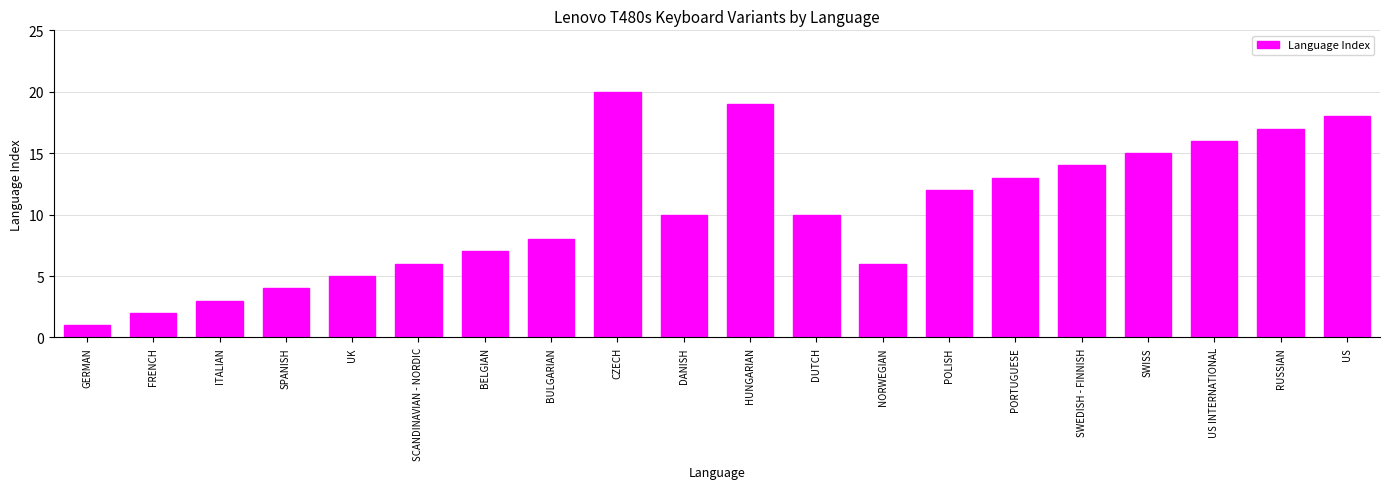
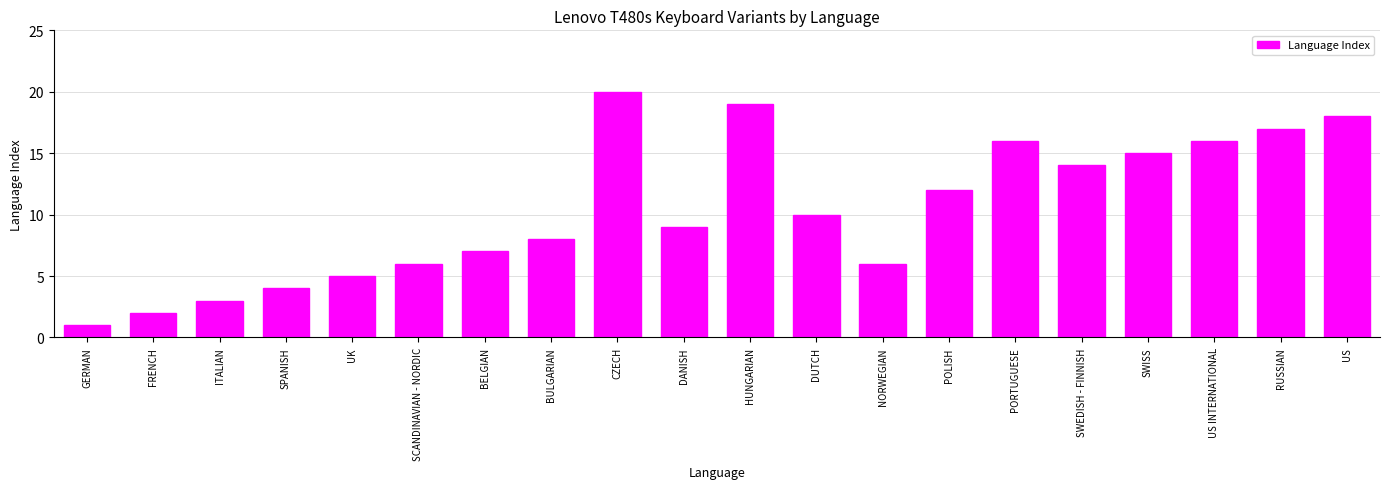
  {
    "GERMAN": 1,
    "FRENCH": 2,
    "ITALIAN": 3,
    "SPANISH": 4,
    "UK": 5,
    "SCANDINAVIAN - NORDIC": 6,
    "BELGIAN": 7,
    "BULGARIAN": 8,
    "CZECH": 20,
-   "DANISH": 10,
+   "DANISH": 9,
    "HUNGARIAN": 19,
    "DUTCH": 10,
    "NORWEGIAN": 6,
    "POLISH": 12,
-   "PORTUGUESE": 13,
+   "PORTUGUESE": 16,
    "SWEDISH - FINNISH": 14,
    "SWISS": 15,
    "US INTERNATIONAL": 16,
    "RUSSIAN": 17,
    "US": 18
  }
